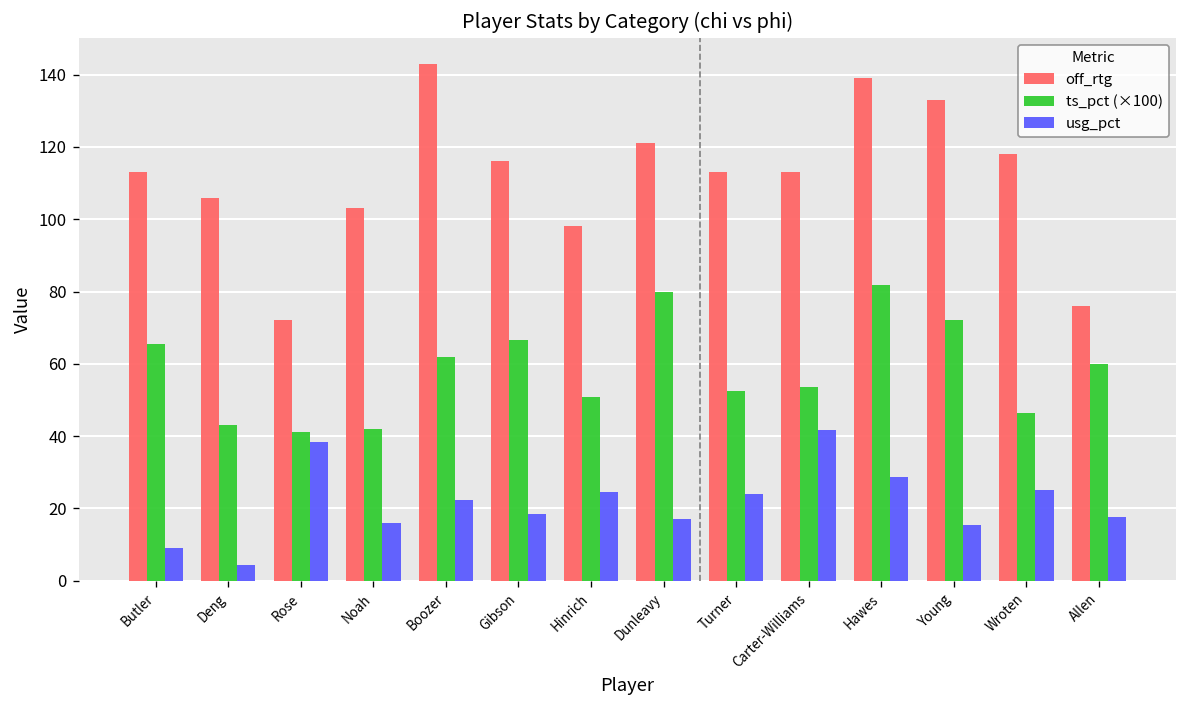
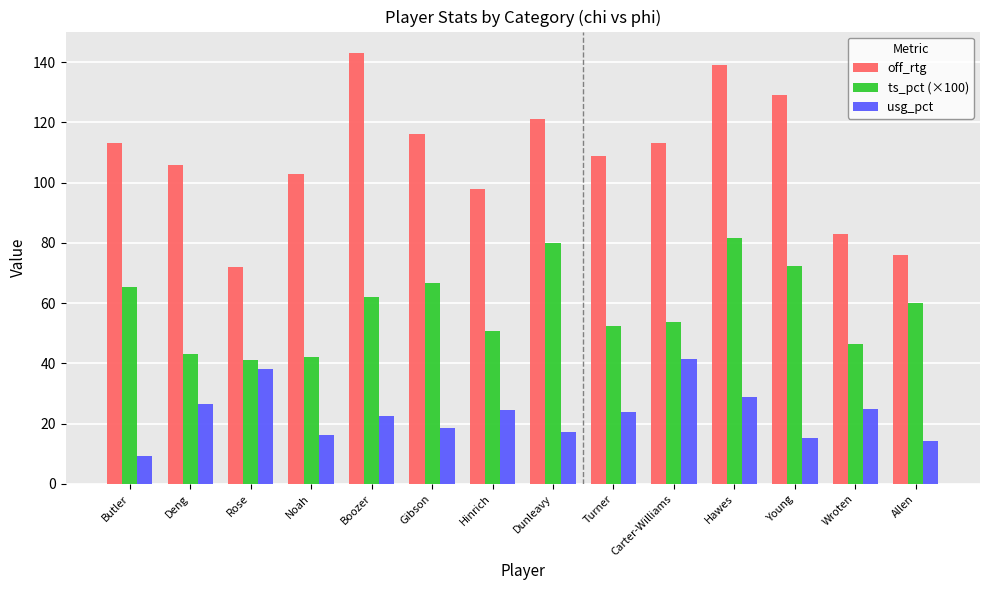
  {
    "off_rtg": {
      "Butler": 113,
      "Deng": 106,
      "Rose": 72,
      "Noah": 103,
      "Boozer": 143,
      "Gibson": 116,
      "Hinrich": 98,
      "Dunleavy": 121,
-     "Turner": 113,
+     "Turner": 109,
      "Carter-Williams": 113,
      "Hawes": 139,
-     "Young": 133,
-     "Wroten": 118,
+     "Young": 129,
+     "Wroten": 83,
      "Allen": 76
    },
    "ts_pct (×100)": {
      "Butler": 65,
      "Deng": 43,
      "Rose": 41,
      "Noah": 42,
      "Boozer": 62,
      "Gibson": 67,
      "Hinrich": 51,
      "Dunleavy": 80,
      "Turner": 52,
      "Carter-Williams": 54,
      "Hawes": 82,
      "Young": 72,
      "Wroten": 46,
      "Allen": 60
    },
    "usg_pct": {
      "Butler": 9,
-     "Deng": 4,
+     "Deng": 27,
      "Rose": 38,
      "Noah": 16,
      "Boozer": 22,
      "Gibson": 19,
      "Hinrich": 25,
      "Dunleavy": 17,
      "Turner": 24,
      "Carter-Williams": 42,
      "Hawes": 29,
      "Young": 15,
      "Wroten": 25,
-     "Allen": 18
+     "Allen": 14
    }
  }
